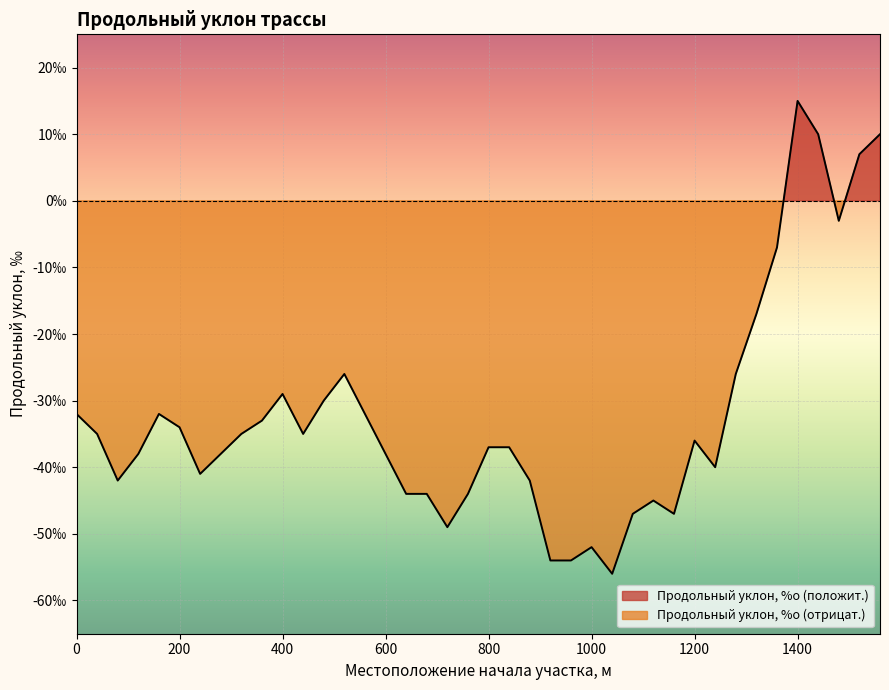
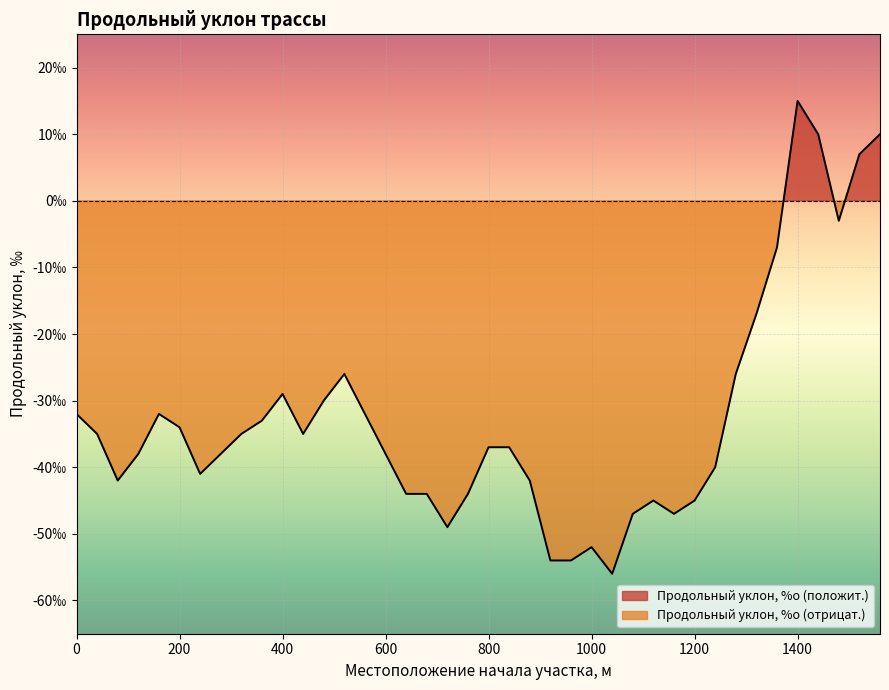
  {
    "0": "-32‰",
    "200": "-34‰",
    "400": "-29‰",
    "600": "-38‰",
    "800": "-37‰",
    "1000": "-52‰",
-   "1200": "-36‰",
+   "1200": "-45‰",
    "1400": "15‰"
  }
